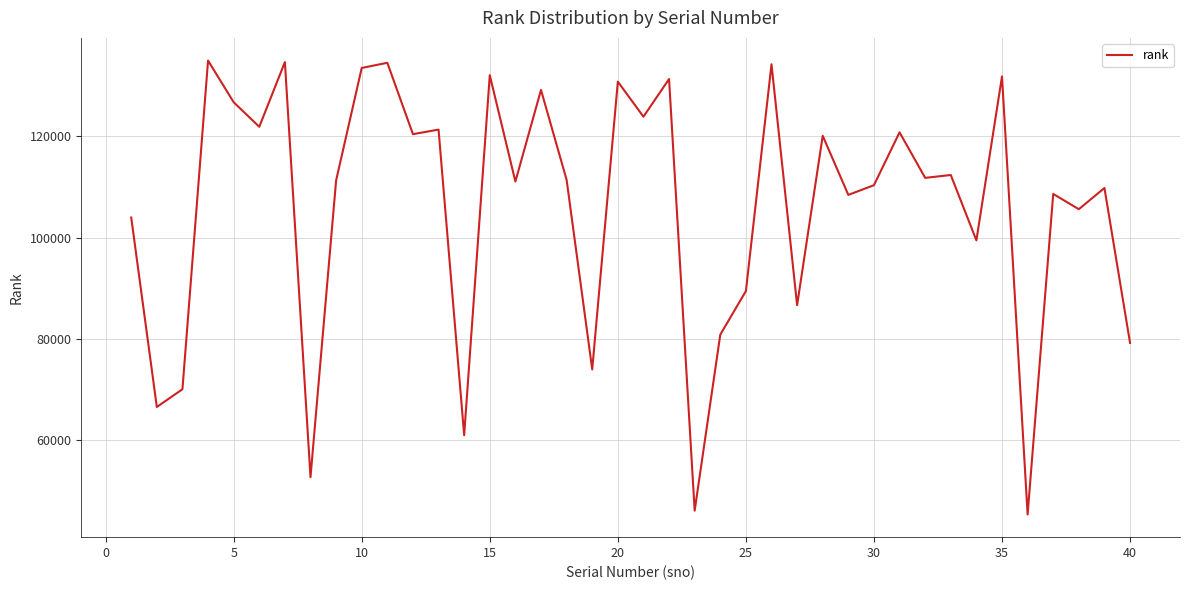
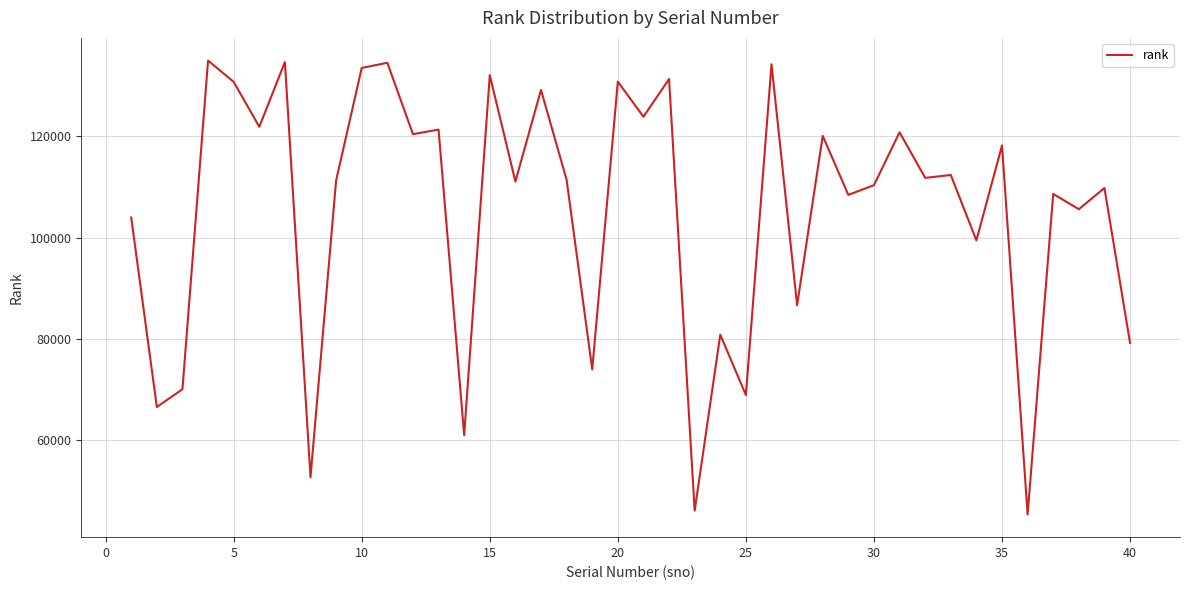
  {
-   "5": 127000,
+   "5": 131000,
    "10": 133000,
    "15": 132000,
    "20": 131000,
-   "25": 89000,
+   "25": 69000,
    "30": 110000,
-   "35": 132000,
+   "35": 118000,
    "40": 79000
  }
